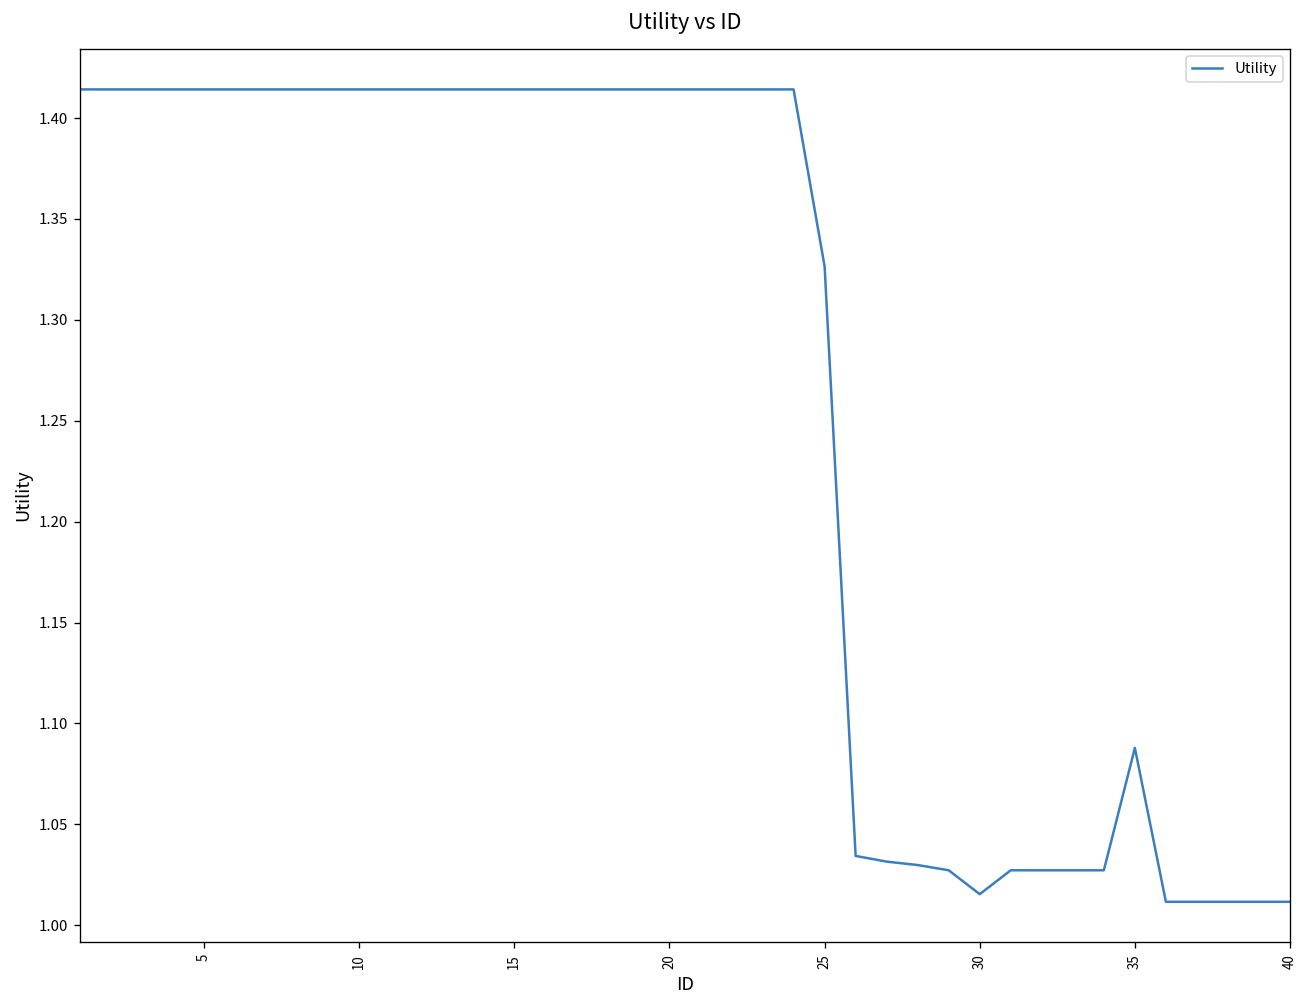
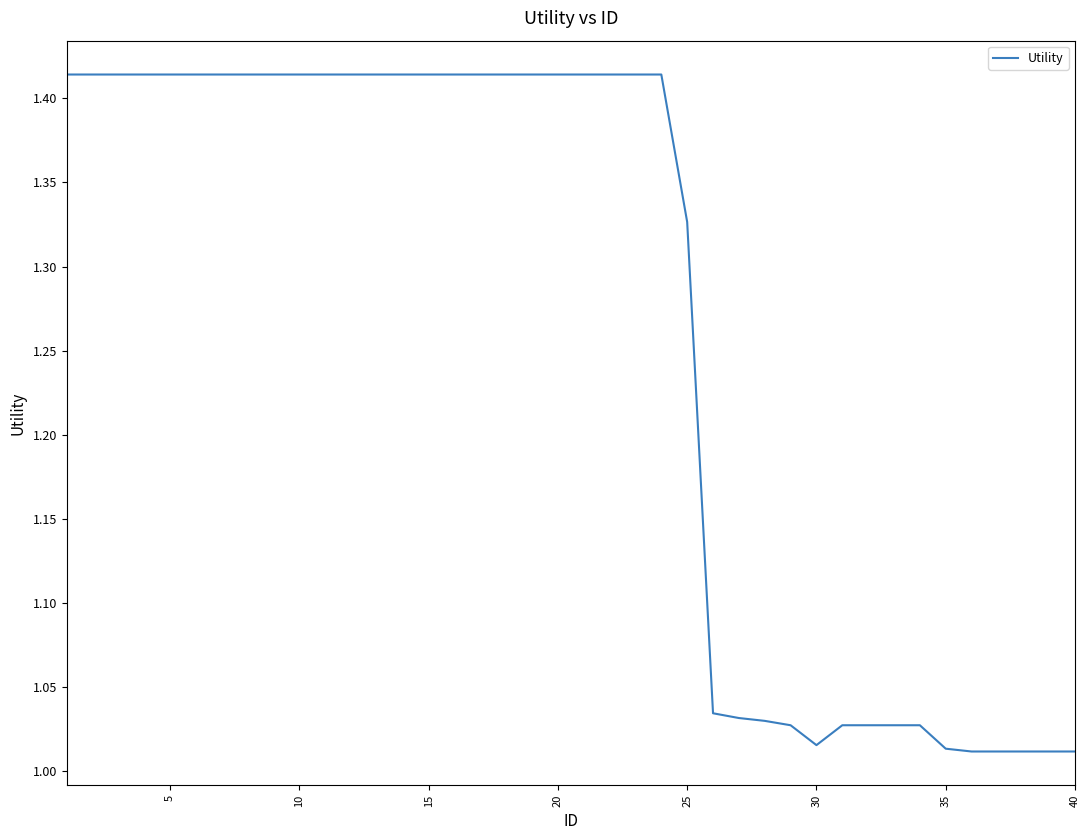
  {
    "5": 1.414,
    "10": 1.414,
    "15": 1.414,
    "20": 1.414,
    "25": 1.327,
    "30": 1.015,
-   "35": 1.088,
+   "35": 1.013,
    "40": 1.012
  }
